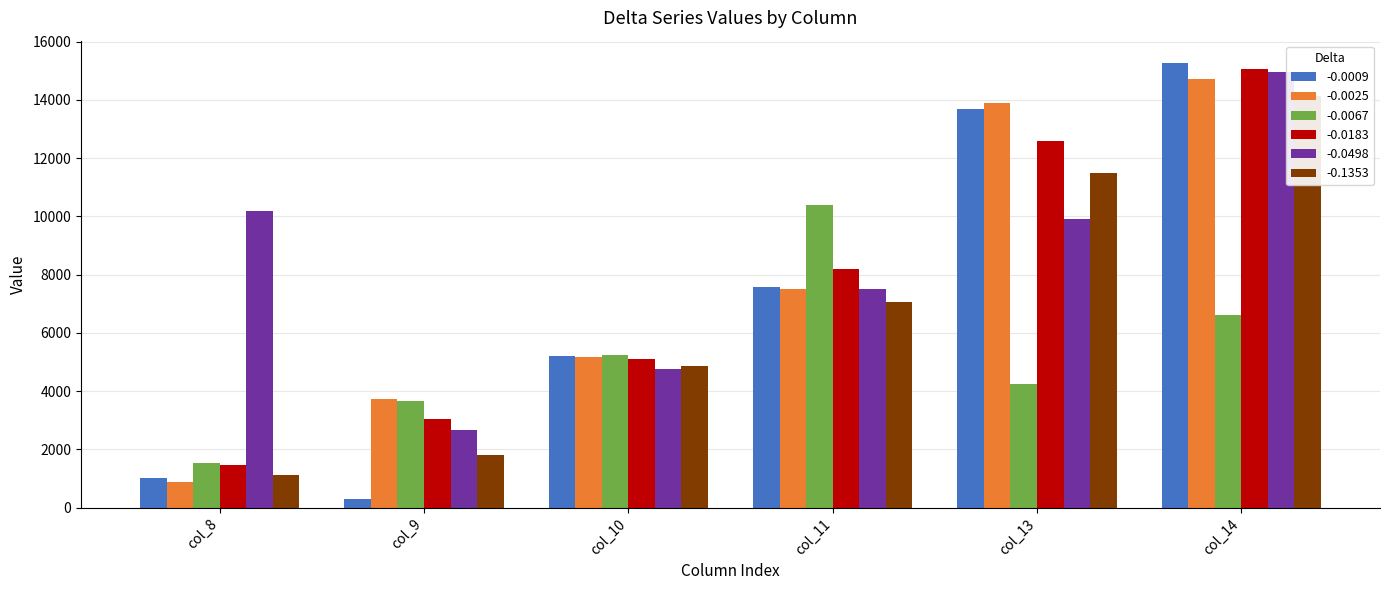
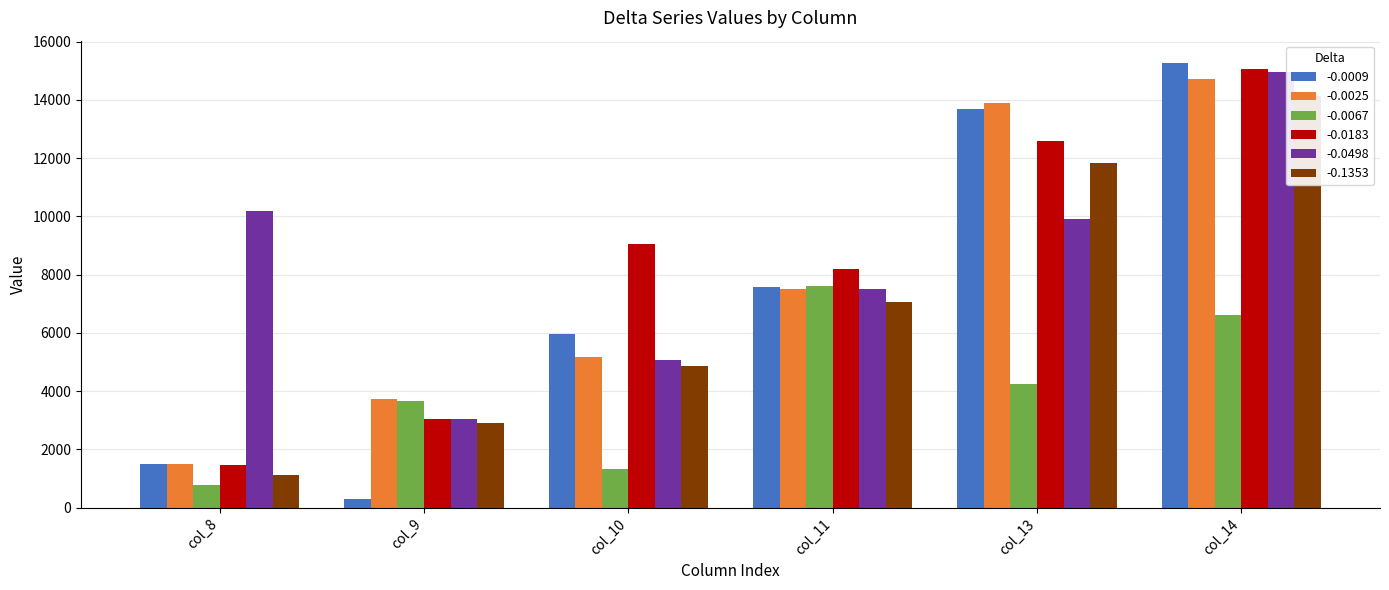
  {
    "-0.0009": {
-     "col_8": 1000,
+     "col_8": 1500,
      "col_9": 300,
-     "col_10": 5200,
+     "col_10": 6000,
      "col_11": 7600,
      "col_13": 13700,
      "col_14": 15300
    },
    "-0.0025": {
-     "col_8": 900,
+     "col_8": 1500,
      "col_9": 3700,
      "col_10": 5200,
      "col_11": 7500,
      "col_13": 13900,
      "col_14": 14700
    },
    "-0.0067": {
-     "col_8": 1500,
+     "col_8": 800,
      "col_9": 3700,
-     "col_10": 5200,
-     "col_11": 10400,
+     "col_10": 1300,
+     "col_11": 7600,
      "col_13": 4200,
      "col_14": 6600
    },
    "-0.0183": {
      "col_8": 1500,
      "col_9": 3000,
-     "col_10": 5100,
+     "col_10": 9100,
      "col_11": 8200,
      "col_13": 12600,
      "col_14": 15100
    },
    "-0.0498": {
      "col_8": 10200,
-     "col_9": 2700,
-     "col_10": 4800,
+     "col_9": 3000,
+     "col_10": 5100,
      "col_11": 7500,
      "col_13": 9900,
      "col_14": 14900
    },
    "-0.1353": {
      "col_8": 1100,
-     "col_9": 1800,
+     "col_9": 2900,
      "col_10": 4800,
      "col_11": 7100,
-     "col_13": 11500
+     "col_13": 11800
    }
  }
